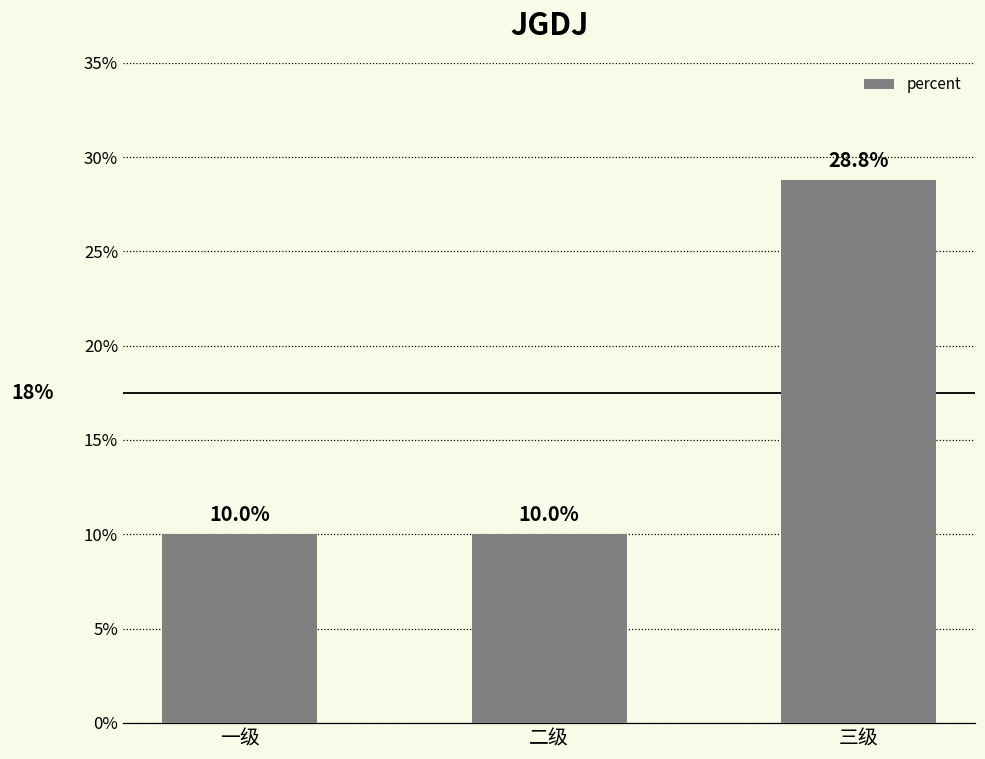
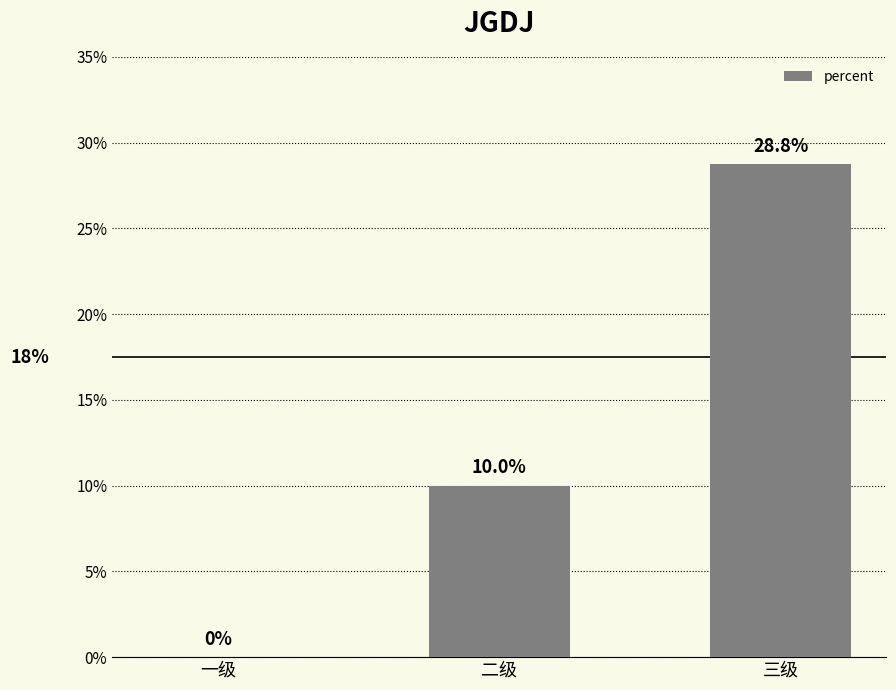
  {
-   "一级": "10.0%",
+   "一级": "0%",
    "二级": "10.0%",
    "三级": "28.8%"
  }
